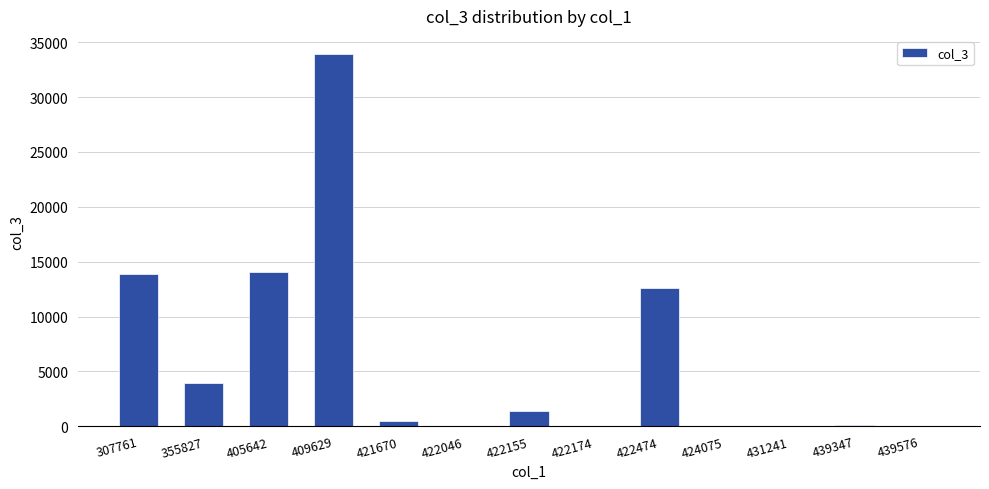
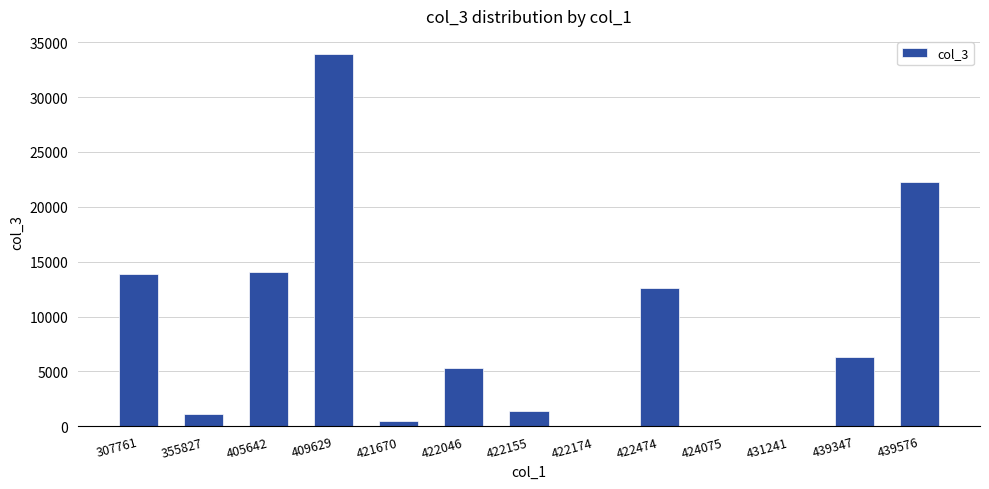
  {
    "307761": 13800,
-   "355827": 4000,
+   "355827": 1100,
    "405642": 14100,
    "409629": 33900,
    "421670": 500,
-   "422046": 100,
+   "422046": 5300,
    "422155": 1400,
    "422474": 12600,
-   "439347": 100,
-   "439576": 0
+   "439347": 6300,
+   "439576": 22300
  }
